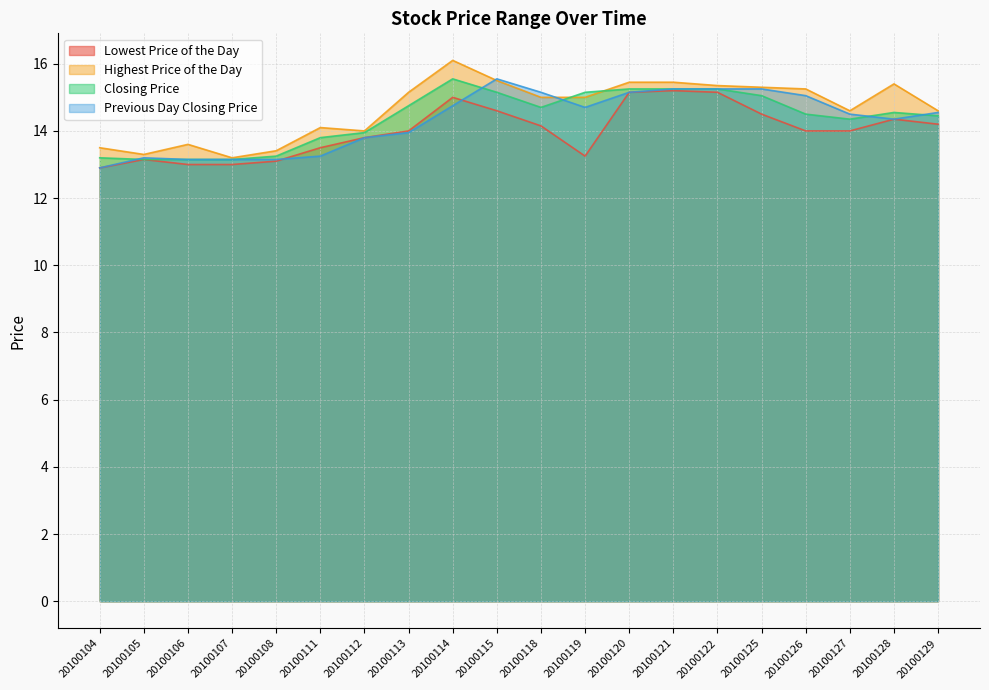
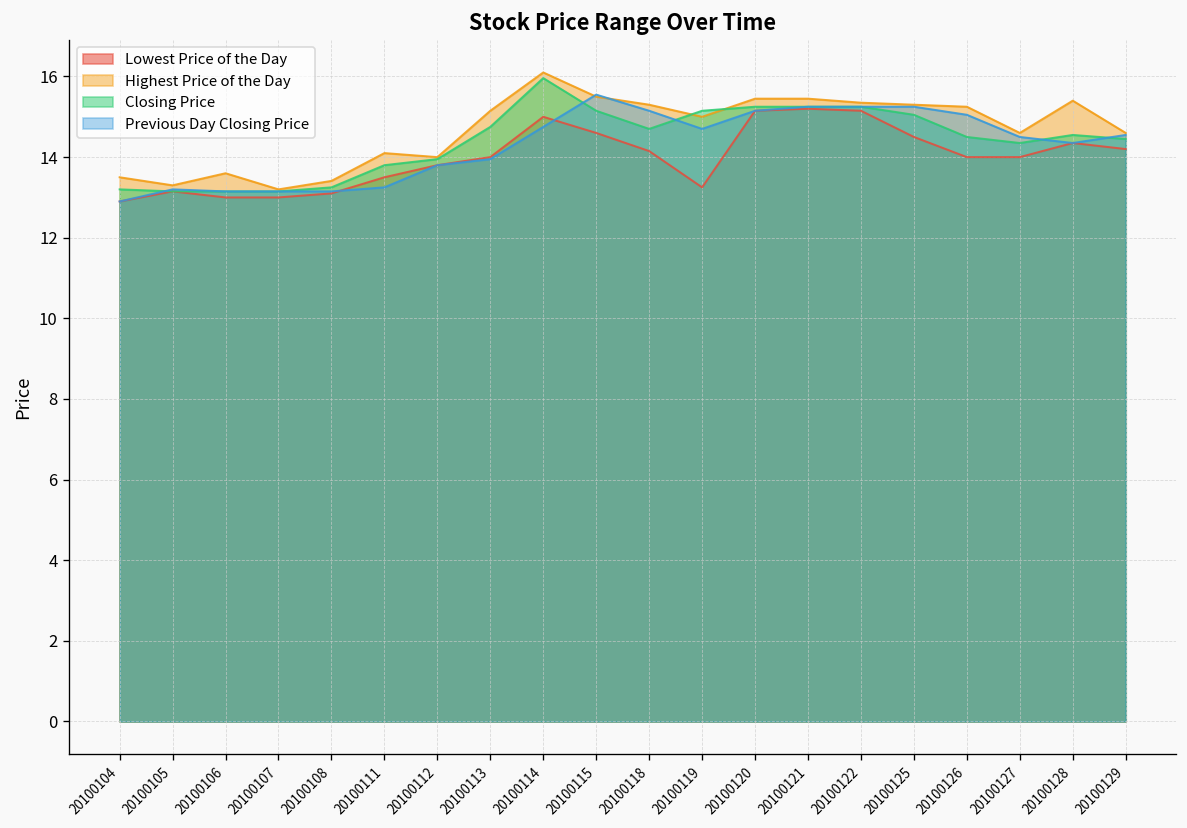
  {
    "Lowest Price of the Day": {
      "20100106": 13.0,
      "20100107": 13.0,
      "20100111": 13.5,
      "20100114": 15.0,
      "20100115": 14.6,
      "20100118": 14.2,
      "20100119": 13.3,
      "20100122": 15.2,
      "20100125": 14.5,
      "20100126": 14.0,
      "20100127": 14.0,
      "20100129": 14.2
    },
    "Highest Price of the Day": {
      "20100104": 13.5,
      "20100105": 13.3,
      "20100106": 13.6,
      "20100108": 13.4,
      "20100111": 14.1,
      "20100113": 15.2,
      "20100114": 16.1,
-     "20100118": 15.0,
+     "20100118": 15.3,
      "20100119": 15.0,
      "20100120": 15.5,
      "20100121": 15.5,
      "20100122": 15.4,
      "20100126": 15.3,
      "20100127": 14.6,
      "20100128": 15.4
    },
    "Closing Price": {
      "20100104": 13.2,
      "20100108": 13.3,
      "20100111": 13.8,
      "20100113": 14.8,
-     "20100114": 15.6,
+     "20100114": 16.0,
      "20100115": 15.2,
      "20100118": 14.7,
      "20100119": 15.2,
      "20100120": 15.3,
      "20100125": 15.1,
      "20100126": 14.5,
      "20100127": 14.4,
      "20100128": 14.6,
      "20100129": 14.5
    },
    "Previous Day Closing Price": {
      "20100111": 13.3,
      "20100114": 14.8,
      "20100118": 15.2,
      "20100119": 14.7,
      "20100126": 15.1,
      "20100127": 14.5
    }
  }
